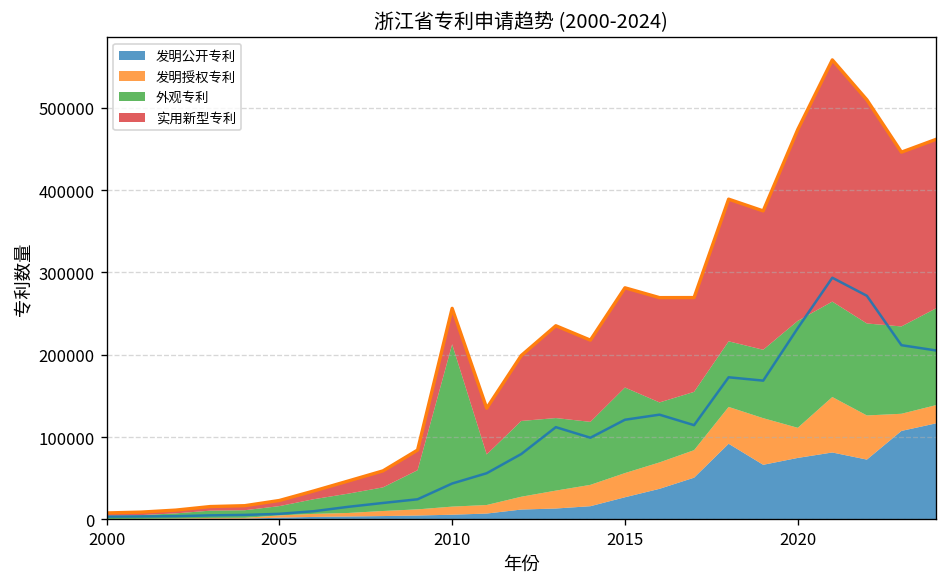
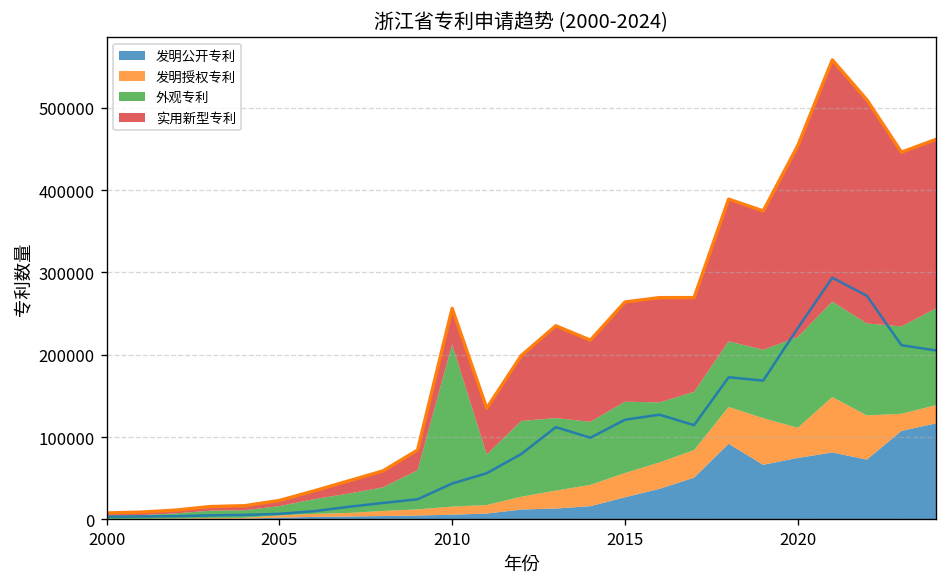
  {
    "发明授权专利": {
      "2010": 10000,
      "2015": 30000,
      "2020": 40000
    },
    "外观专利": {
      "2005": 10000,
      "2010": 200000,
-     "2015": 100000,
-     "2020": 130000
+     "2015": 90000,
+     "2020": 110000
    },
    "实用新型专利": {
      "2005": 10000,
      "2010": 40000,
      "2015": 120000,
      "2020": 230000
    }
  }
